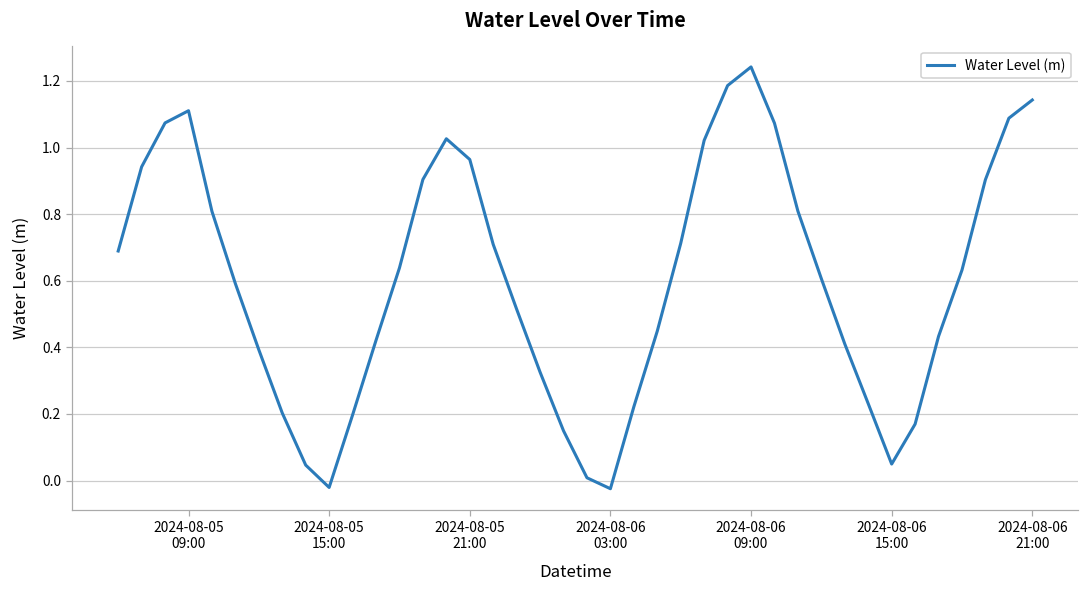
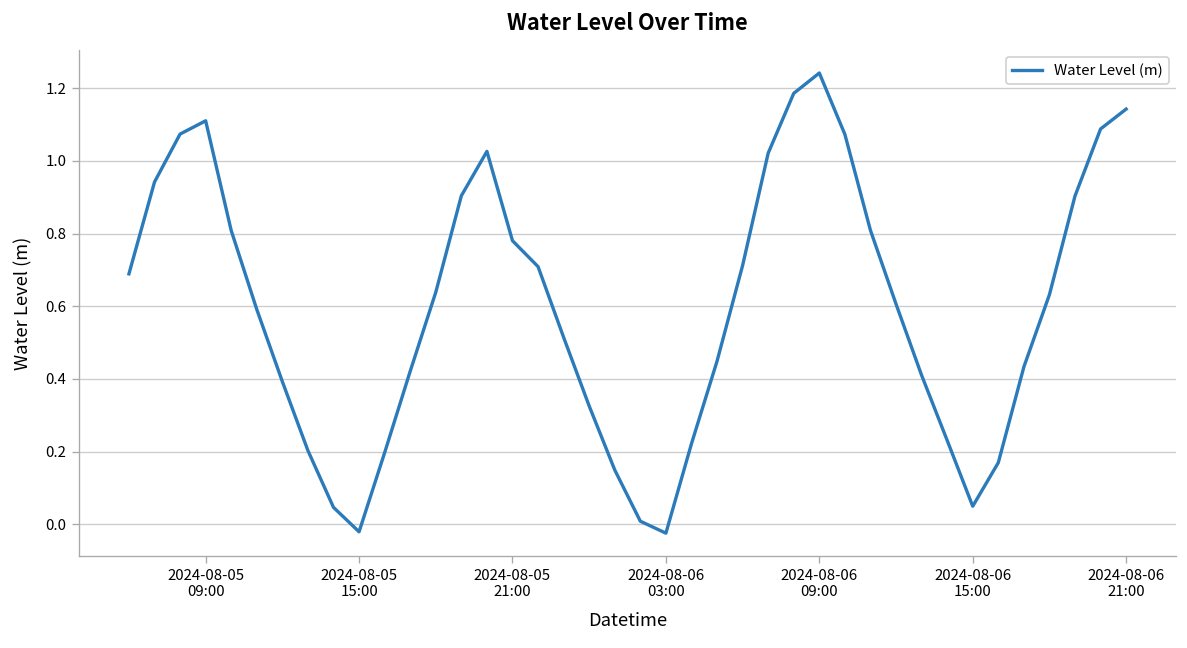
  {
    "2024-08-05 09:00": 1.11,
    "2024-08-05 15:00": -0.02,
-   "2024-08-05 21:00": 0.96,
+   "2024-08-05 21:00": 0.78,
    "2024-08-06 03:00": -0.02,
    "2024-08-06 09:00": 1.24,
    "2024-08-06 15:00": 0.05,
    "2024-08-06 21:00": 1.14
  }
